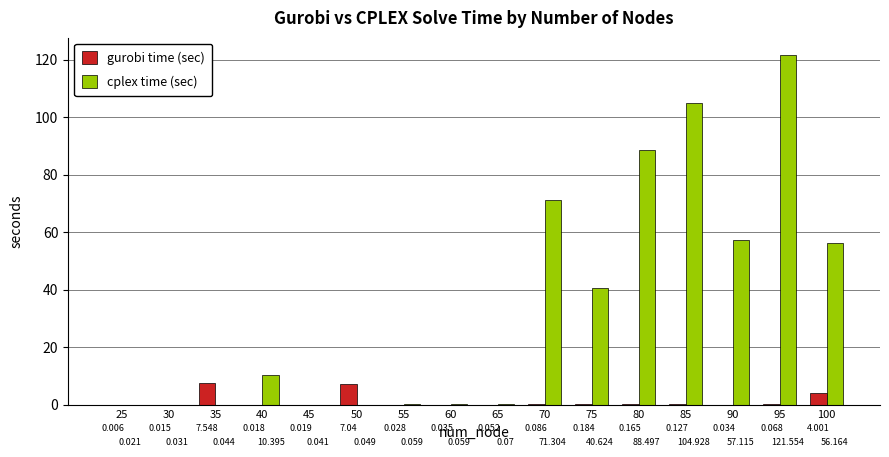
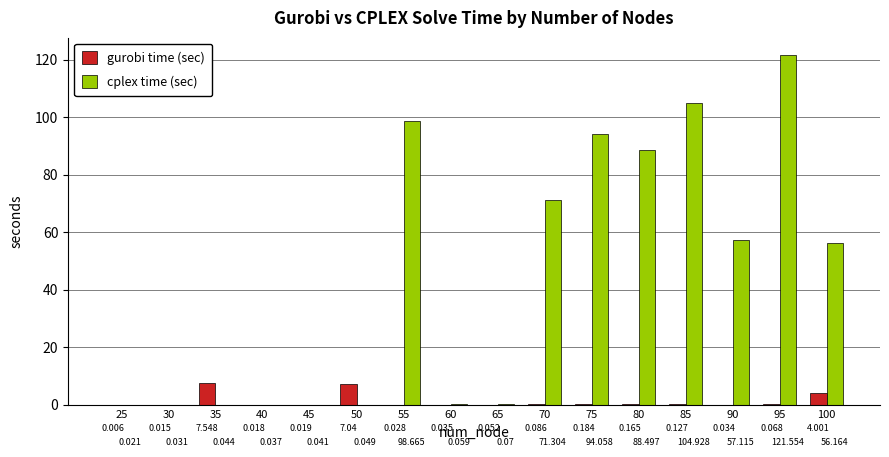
  {
    "gurobi time (sec)": {
      "25": 0.006,
      "30": 0.015,
      "40": 0.018,
      "45": 0.019,
      "55": 0.028,
      "60": 0.035,
      "65": 0.052,
      "70": 0.086,
      "75": 0.184,
      "80": 0.165,
      "85": 0.127,
      "90": 0.034,
      "95": 0.068
    },
    "cplex time (sec)": {
-     "40": 10.395,
-     "55": 0.059,
-     "75": 40.624
+     "40": 0.037,
+     "55": 98.665,
+     "75": 94.058
    }
  }
